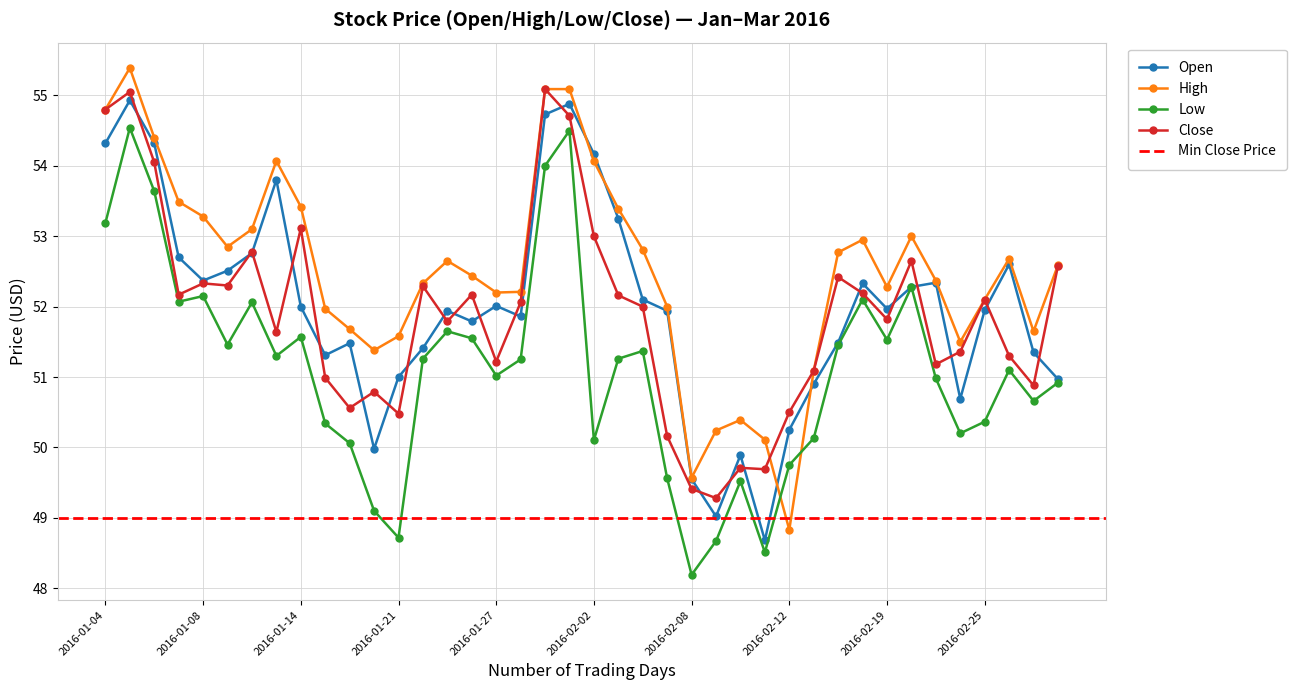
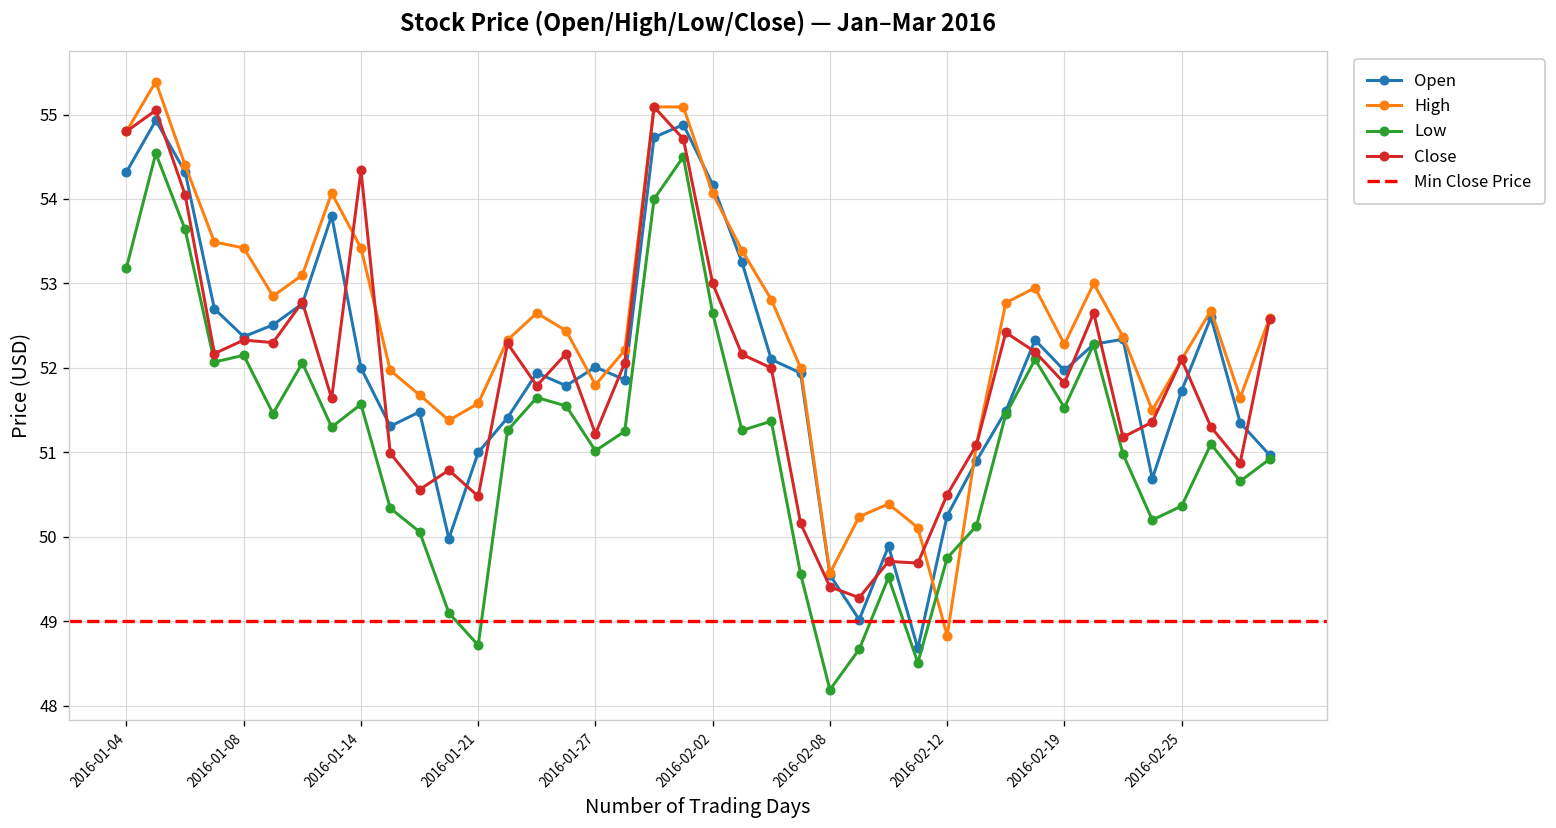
  {
    "Open": {
      "2016-01-04": 54.3,
      "2016-01-08": 52.4,
      "2016-01-14": 52.0,
      "2016-01-21": 51.0,
      "2016-01-27": 52.0,
      "2016-02-02": 54.2,
      "2016-02-12": 50.3,
      "2016-02-19": 52.0,
-     "2016-02-25": 52.0
+     "2016-02-25": 51.7
    },
    "High": {
-     "2016-01-08": 53.3,
+     "2016-01-08": 53.4,
      "2016-01-14": 53.4,
      "2016-01-21": 51.6,
-     "2016-01-27": 52.2,
+     "2016-01-27": 51.8,
      "2016-02-02": 54.1,
      "2016-02-12": 48.8,
      "2016-02-19": 52.3
    },
    "Low": {
      "2016-01-04": 53.2,
      "2016-01-08": 52.2,
      "2016-01-14": 51.6,
      "2016-01-21": 48.7,
      "2016-01-27": 51.0,
-     "2016-02-02": 50.1,
+     "2016-02-02": 52.7,
      "2016-02-08": 48.2,
      "2016-02-12": 49.8,
      "2016-02-19": 51.5,
      "2016-02-25": 50.4
    },
    "Close": {
      "2016-01-08": 52.3,
-     "2016-01-14": 53.1,
+     "2016-01-14": 54.3,
      "2016-01-21": 50.5,
      "2016-01-27": 51.2,
      "2016-02-02": 53.0,
      "2016-02-08": 49.4,
      "2016-02-12": 50.5,
      "2016-02-19": 51.8
    }
  }
